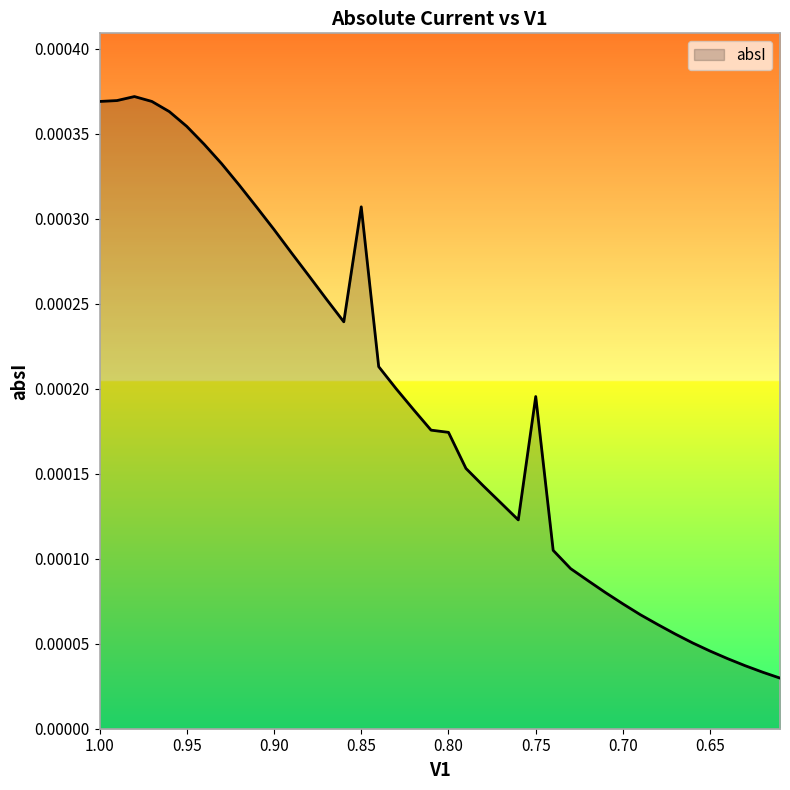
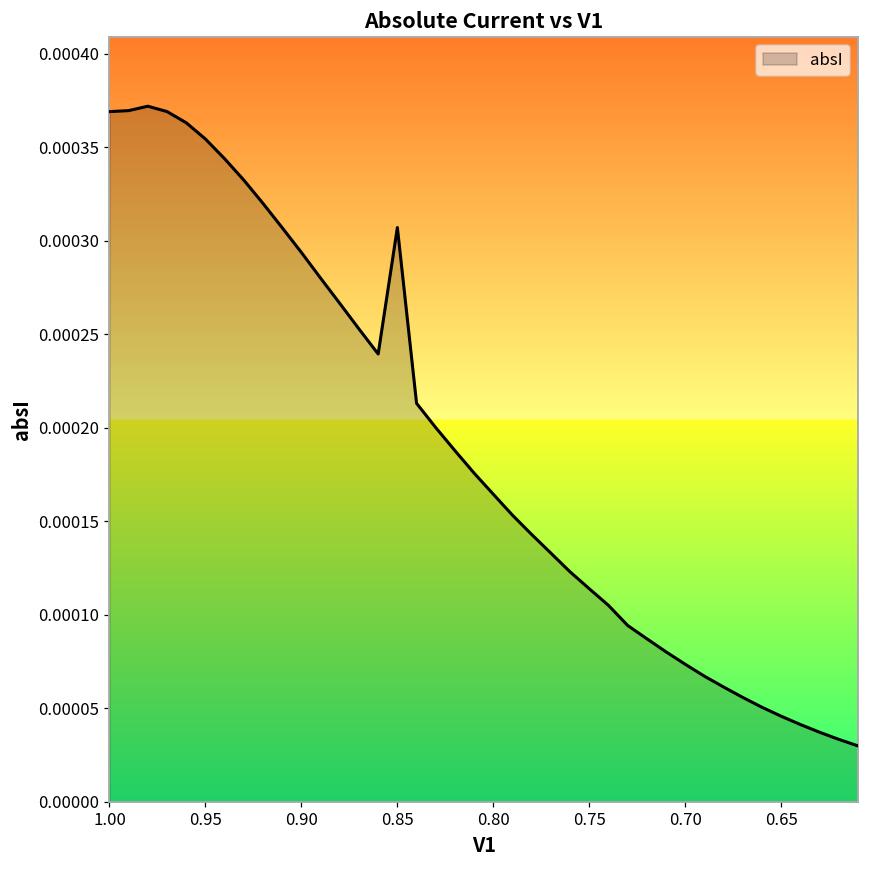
  {
    "1.00": 0.000369,
    "0.95": 0.000354,
    "0.90": 0.000294,
    "0.85": 0.000307,
-   "0.80": 0.000174,
-   "0.75": 0.000195,
+   "0.80": 0.000164,
+   "0.75": 0.000114,
    "0.70": 0.000073,
    "0.65": 0.000046
  }
